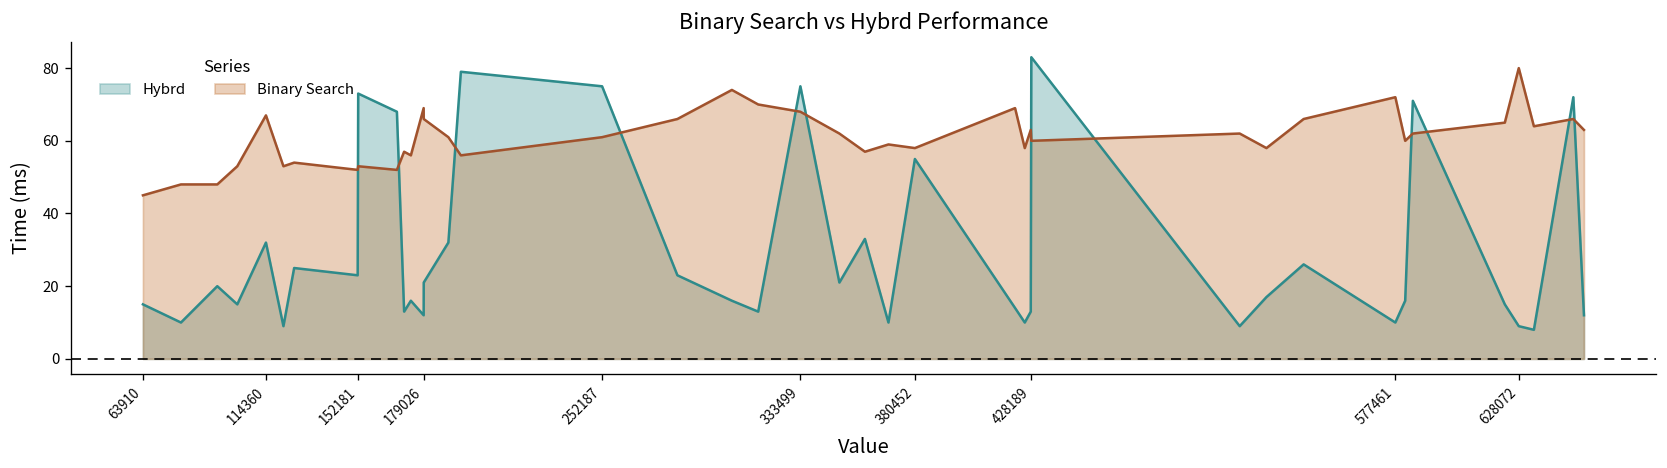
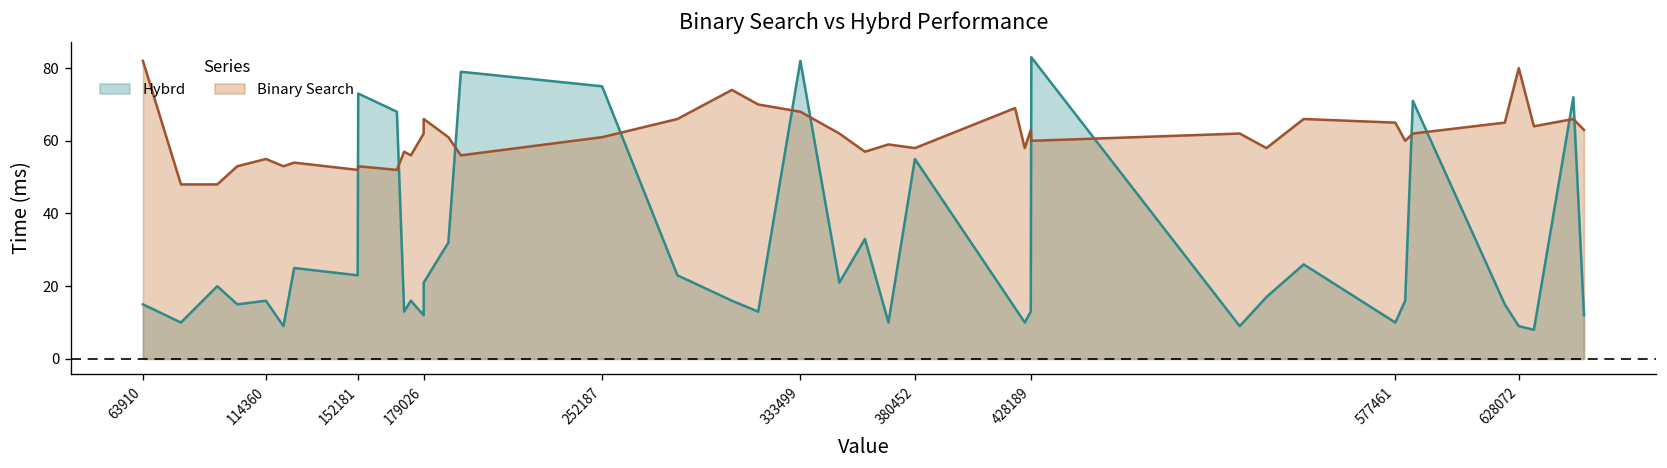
  {
    "Hybrd": {
      "63910": 15,
-     "114360": 32,
+     "114360": 16,
      "152181": 73,
      "179026": 12,
      "252187": 75,
-     "333499": 75,
+     "333499": 82,
      "380452": 55,
      "428189": 83,
      "577461": 10,
      "628072": 9
    },
    "Binary Search": {
-     "63910": 45,
-     "114360": 67,
+     "63910": 82,
+     "114360": 55,
      "152181": 53,
-     "179026": 69,
+     "179026": 62,
      "252187": 61,
      "333499": 68,
      "380452": 58,
      "428189": 60,
-     "577461": 72,
+     "577461": 65,
      "628072": 80
    }
  }
